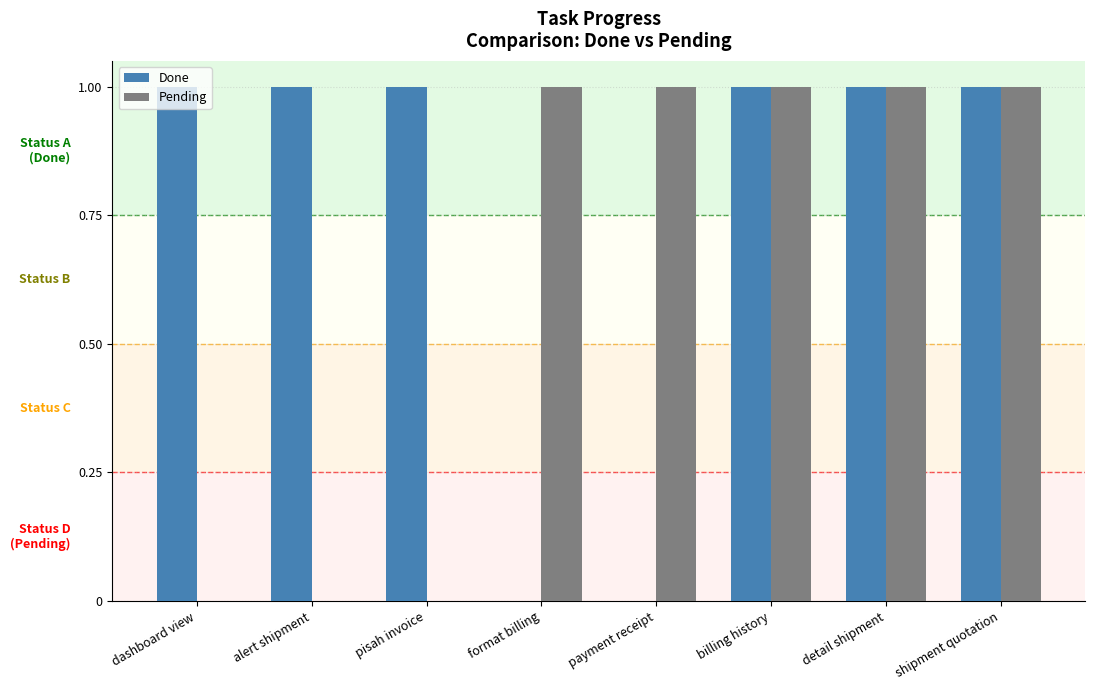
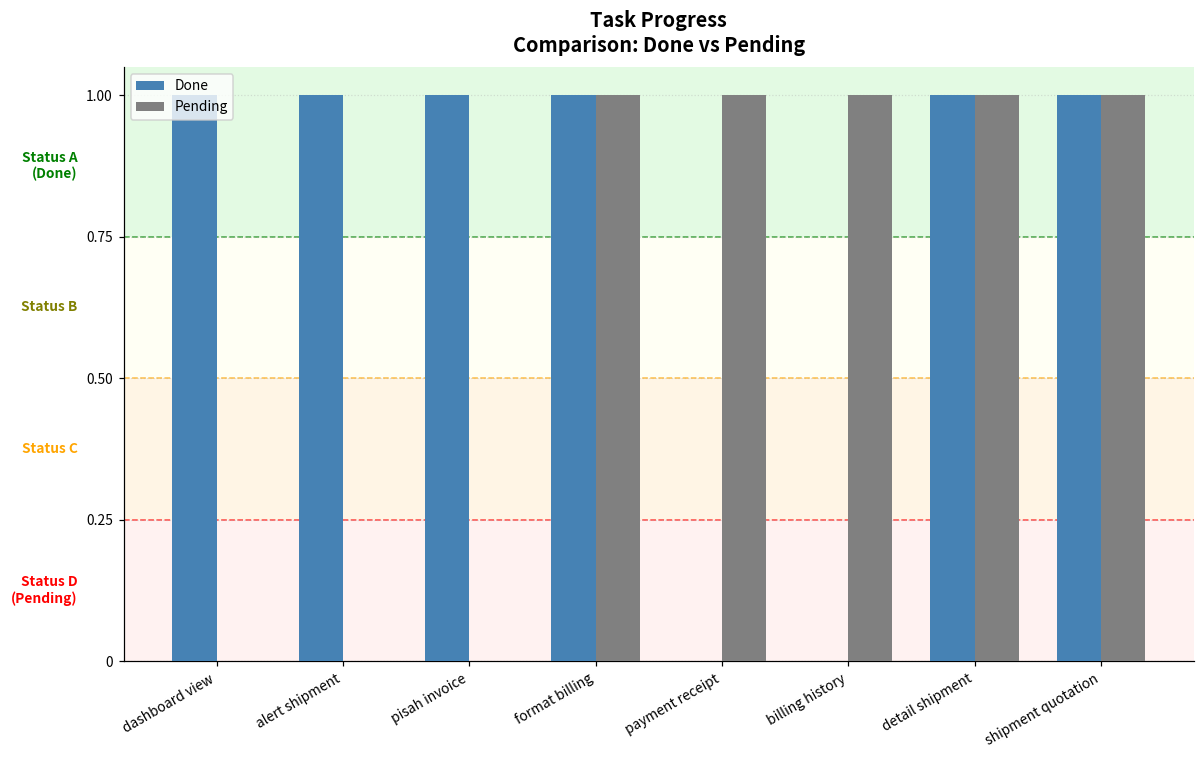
  {
    "Done": {
      "alert shipment": 1,
      "pisah invoice": 1,
-     "format billing": 0,
+     "format billing": 1,
      "payment receipt": 0,
-     "billing history": 1,
+     "billing history": 0,
      "detail shipment": 1,
      "shipment quotation": 1
    },
    "Pending": {
      "dashboard view": 0,
      "alert shipment": 0,
      "pisah invoice": 0,
      "format billing": 1,
      "payment receipt": 1,
      "billing history": 1,
      "detail shipment": 1,
      "shipment quotation": 1
    }
  }
